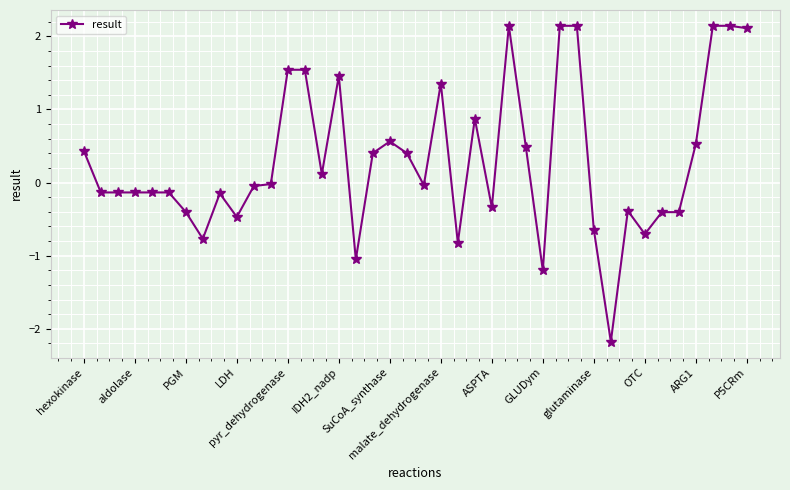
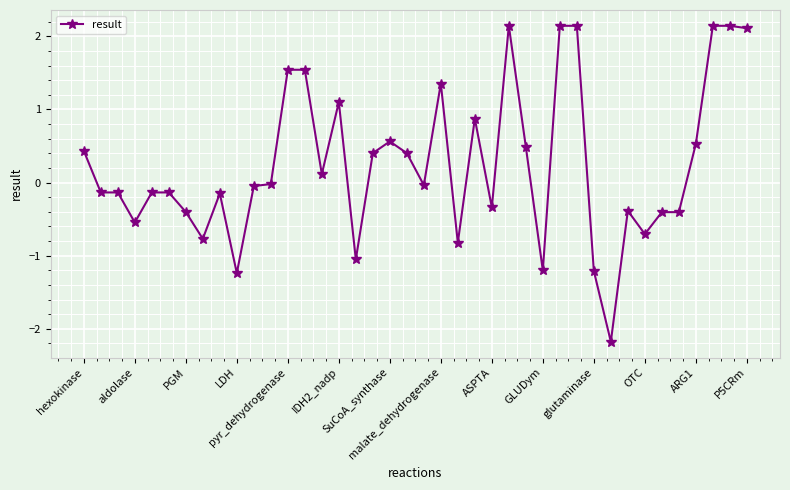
  {
    "hexokinase": 0.4,
-   "aldolase": -0.1,
+   "aldolase": -0.5,
    "PGM": -0.4,
-   "LDH": -0.5,
+   "LDH": -1.2,
    "pyr_dehydrogenase": 1.5,
-   "IDH2_nadp": 1.5,
+   "IDH2_nadp": 1.1,
    "SuCoA_synthase": 0.6,
    "malate_dehydrogenase": 1.4,
    "ASPTA": -0.3,
    "GLUDym": -1.2,
-   "glutaminase": -0.6,
+   "glutaminase": -1.2,
    "OTC": -0.7,
    "ARG1": 0.5,
    "P5CRm": 2.1
  }
